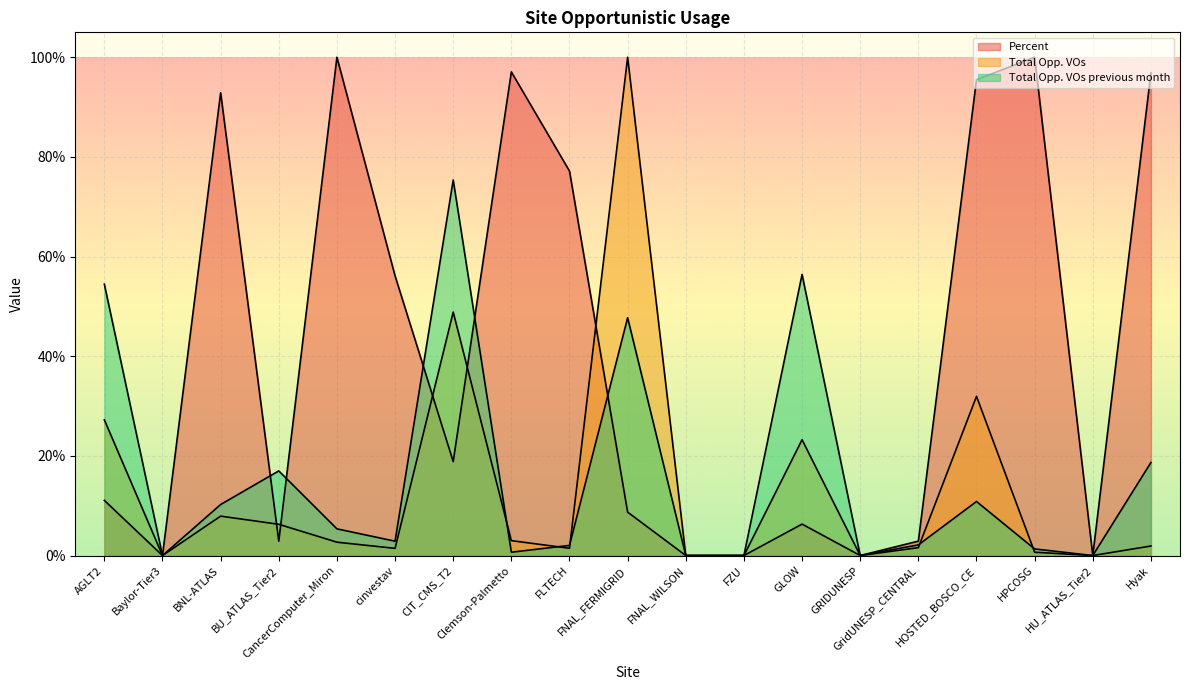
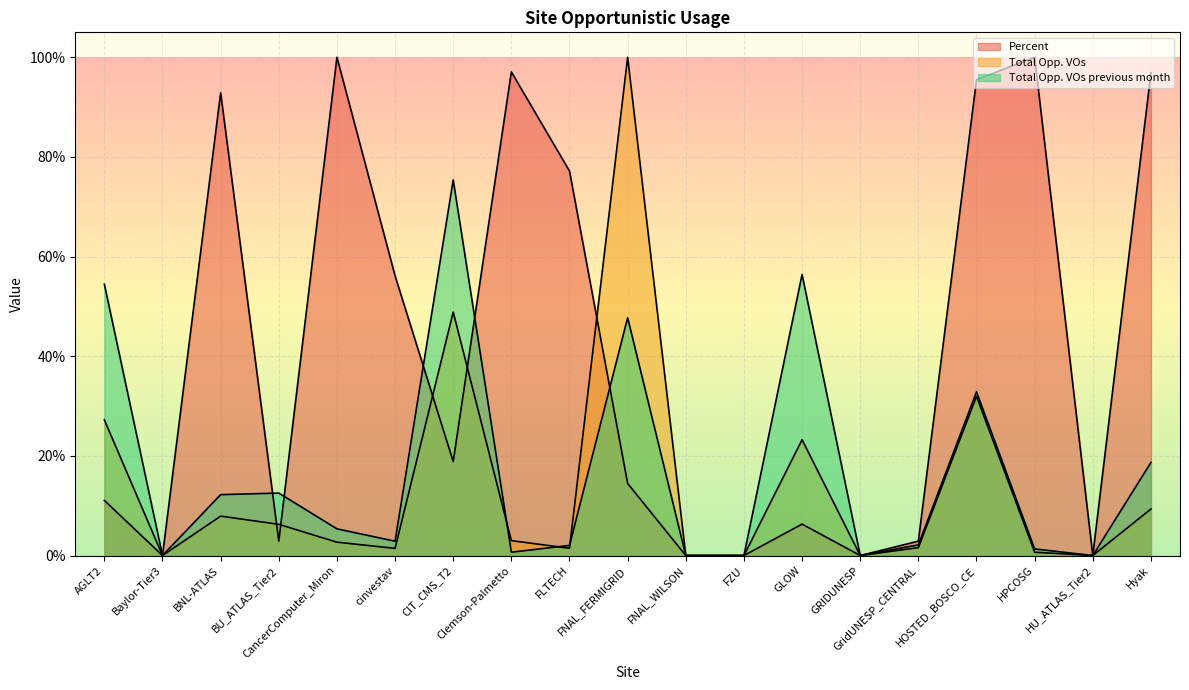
  {
    "Percent": {
      "AGLT2": "11%",
      "BNL-ATLAS": "93%",
      "BU_ATLAS_Tier2": "3%",
      "CancerComputer_Miron": "100%",
      "cinvestav": "56%",
      "CIT_CMS_T2": "19%",
      "Clemson-Palmetto": "97%",
      "FLTECH": "77%",
-     "FNAL_FERMIGRID": "9%",
+     "FNAL_FERMIGRID": "14%",
      "GLOW": "6%",
      "GridUNESP_CENTRAL": "3%"
    },
    "Total Opp. VOs": {
      "AGLT2": "27%",
      "BNL-ATLAS": "8%",
      "BU_ATLAS_Tier2": "6%",
      "CancerComputer_Miron": "3%",
      "cinvestav": "1%",
      "CIT_CMS_T2": "49%",
      "Clemson-Palmetto": "3%",
      "FLTECH": "1%",
      "FNAL_FERMIGRID": "100%",
      "GLOW": "23%",
      "GridUNESP_CENTRAL": "2%",
      "HOSTED_BOSCO_CE": "32%",
      "HPCOSG": "1%",
-     "Hyak": "2%"
+     "Hyak": "9%"
    },
    "Total Opp. VOs previous month": {
      "AGLT2": "54%",
-     "BNL-ATLAS": "10%",
-     "BU_ATLAS_Tier2": "17%",
+     "BNL-ATLAS": "12%",
+     "BU_ATLAS_Tier2": "13%",
      "CancerComputer_Miron": "5%",
      "cinvestav": "3%",
      "CIT_CMS_T2": "75%",
      "Clemson-Palmetto": "1%",
      "FLTECH": "2%",
      "FNAL_FERMIGRID": "48%",
      "GLOW": "56%",
      "GridUNESP_CENTRAL": "2%",
-     "HOSTED_BOSCO_CE": "11%",
+     "HOSTED_BOSCO_CE": "33%",
      "HPCOSG": "1%",
      "Hyak": "19%"
    }
  }
